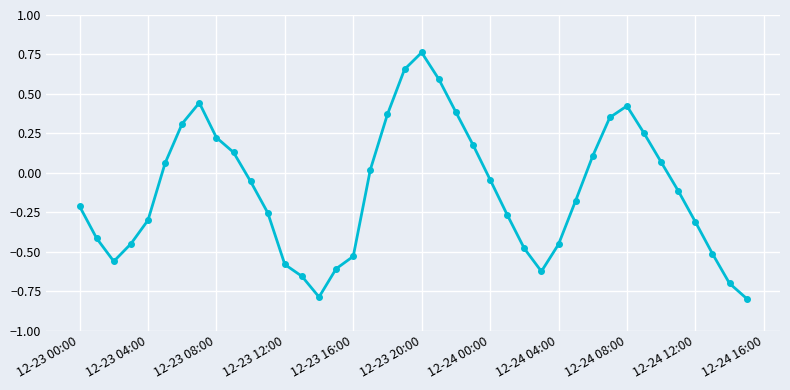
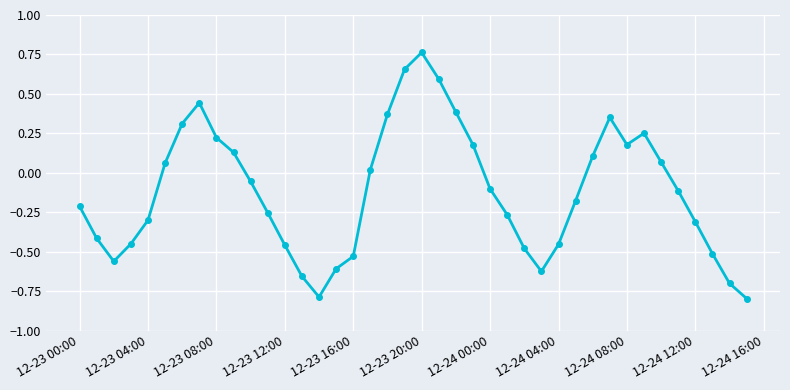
  {
    "12-23 00:00": -0.21,
    "12-23 04:00": -0.30,
    "12-23 08:00": 0.22,
-   "12-23 12:00": -0.58,
+   "12-23 12:00": -0.46,
    "12-23 16:00": -0.53,
    "12-23 20:00": 0.76,
-   "12-24 00:00": -0.04,
+   "12-24 00:00": -0.10,
    "12-24 04:00": -0.45,
-   "12-24 08:00": 0.42,
+   "12-24 08:00": 0.18,
    "12-24 12:00": -0.31
  }
